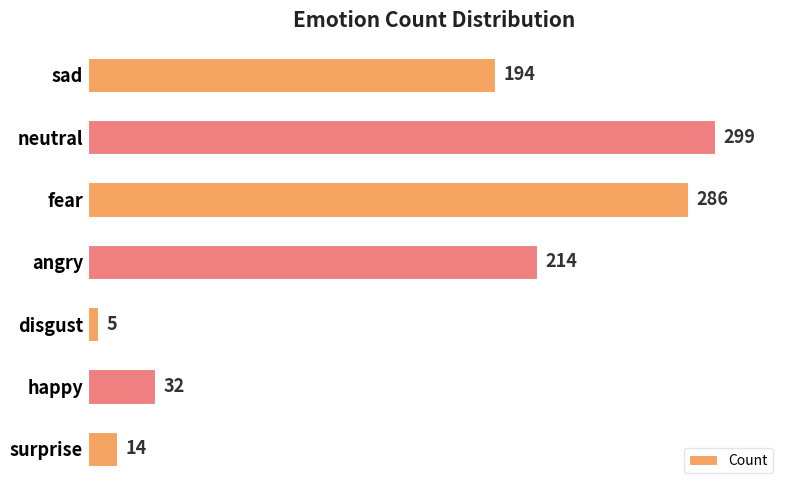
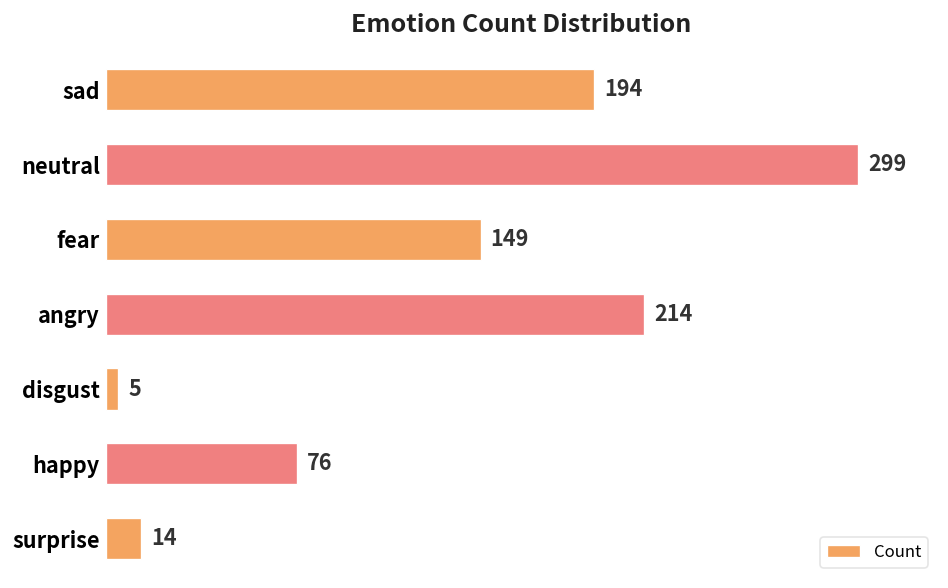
  {
    "sad": 194,
    "neutral": 299,
-   "fear": 286,
+   "fear": 149,
    "angry": 214,
    "disgust": 5,
-   "happy": 32,
+   "happy": 76,
    "surprise": 14
  }
